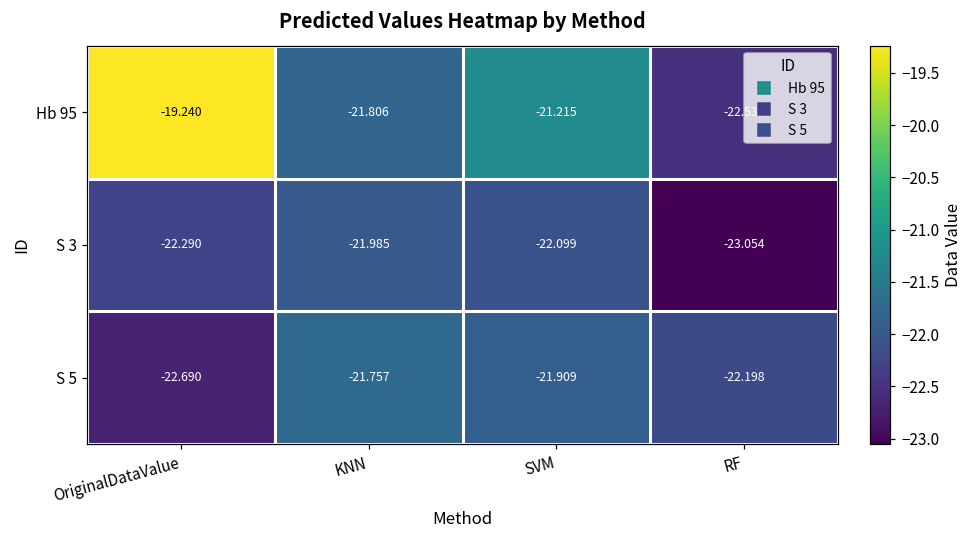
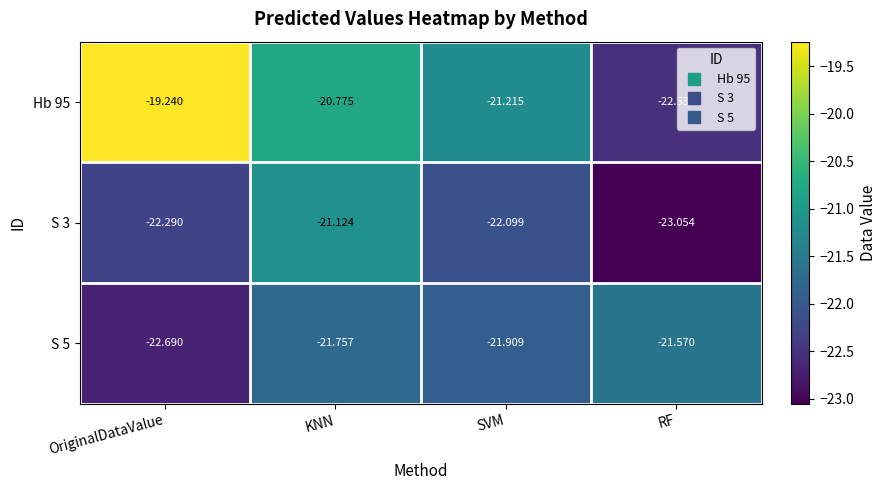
  {
    "Hb 95": {
      "OriginalDataValue": -19.240,
-     "KNN": -21.806,
+     "KNN": -20.775,
      "SVM": -21.215
    },
    "S 3": {
      "OriginalDataValue": -22.290,
-     "KNN": -21.985,
+     "KNN": -21.124,
      "SVM": -22.099,
      "RF": -23.054
    },
    "S 5": {
      "OriginalDataValue": -22.690,
      "KNN": -21.757,
      "SVM": -21.909,
-     "RF": -22.198
+     "RF": -21.570
    }
  }
